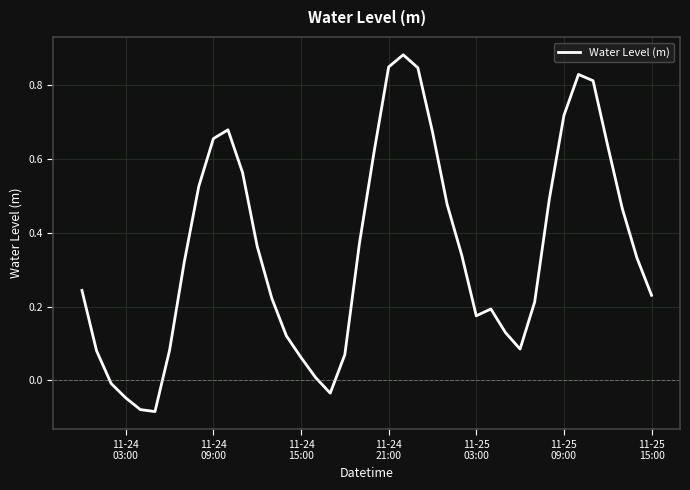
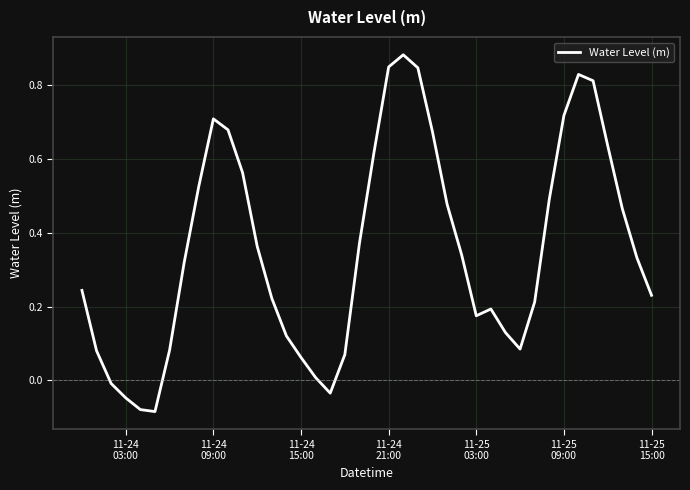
  {
    "11-24 03:00": -0.05,
-   "11-24 09:00": 0.66,
+   "11-24 09:00": 0.71,
    "11-24 15:00": 0.06,
    "11-24 21:00": 0.85,
    "11-25 03:00": 0.17,
    "11-25 09:00": 0.72,
    "11-25 15:00": 0.23
  }
